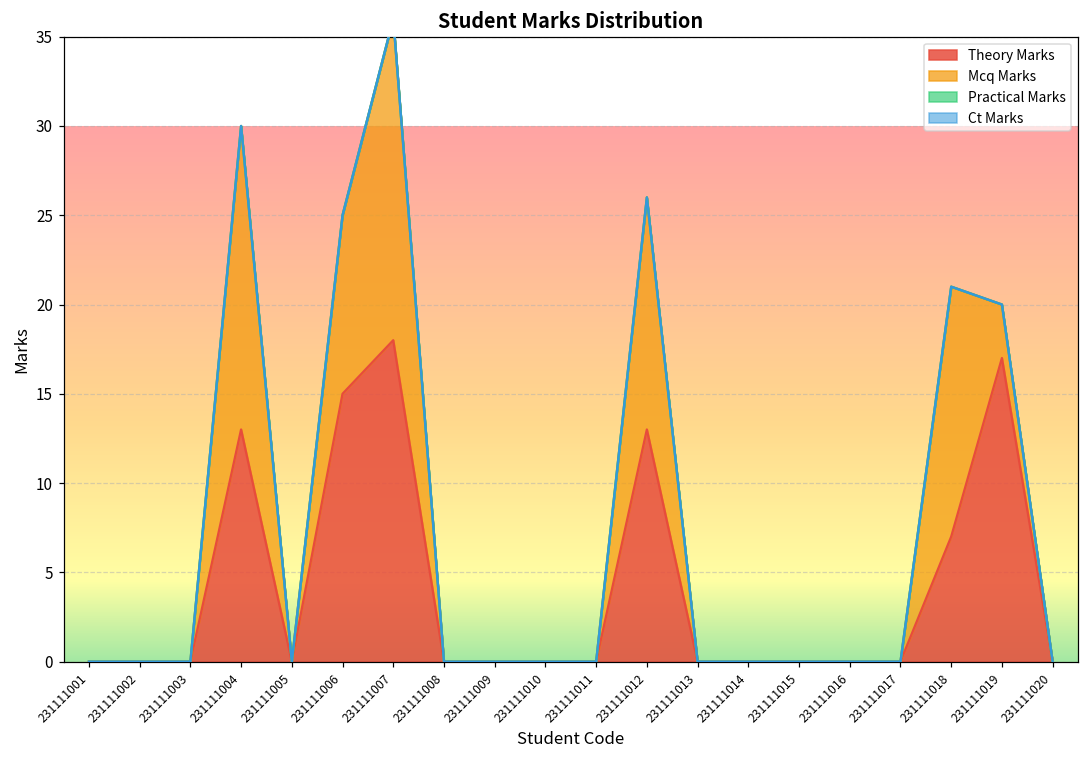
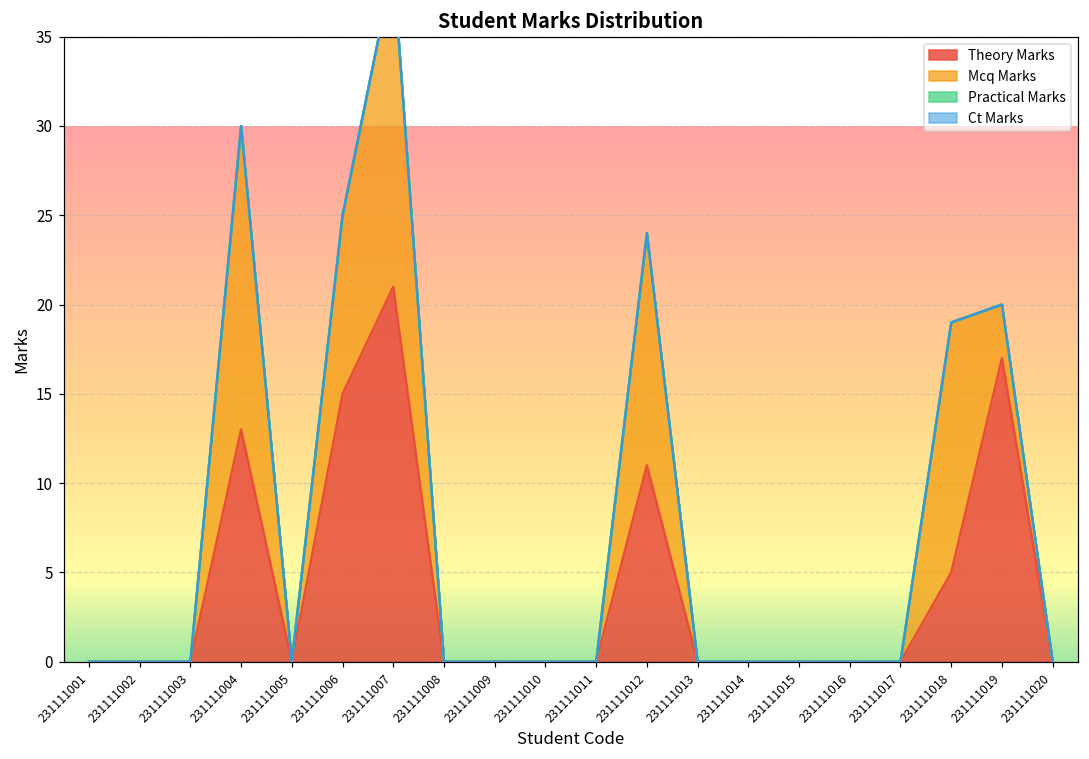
  {
    "Theory Marks": {
      "231111004": 13,
      "231111006": 15,
-     "231111007": 18,
-     "231111012": 13,
-     "231111018": 7,
+     "231111007": 21,
+     "231111012": 11,
+     "231111018": 5,
      "231111019": 17
    }
  }
